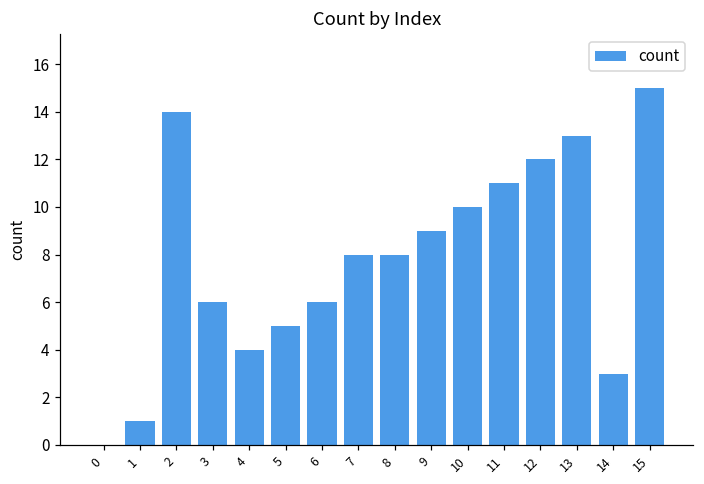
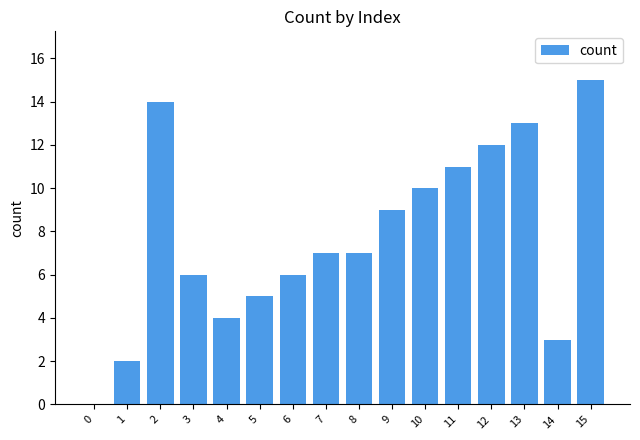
  {
    "0": 0,
-   "1": 1,
+   "1": 2,
    "2": 14,
    "3": 6,
    "4": 4,
    "5": 5,
    "6": 6,
-   "7": 8,
-   "8": 8,
+   "7": 7,
+   "8": 7,
    "9": 9,
    "10": 10,
    "11": 11,
    "12": 12,
    "13": 13,
    "14": 3,
    "15": 15
  }
